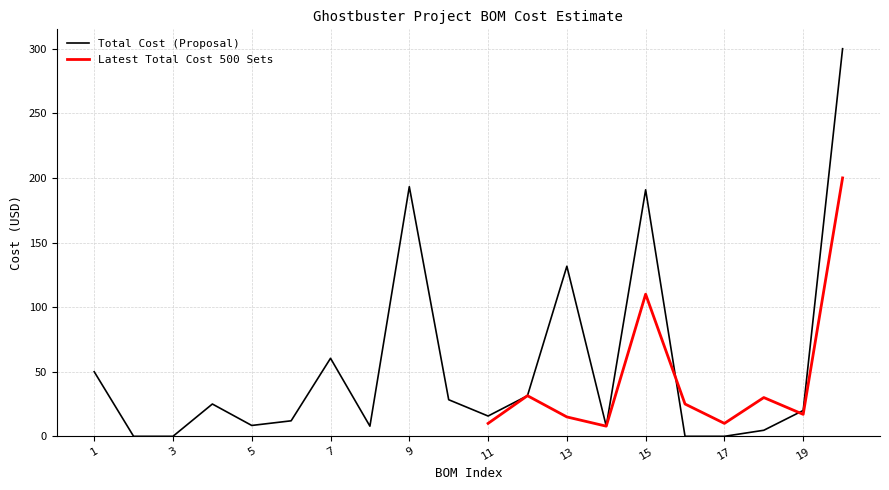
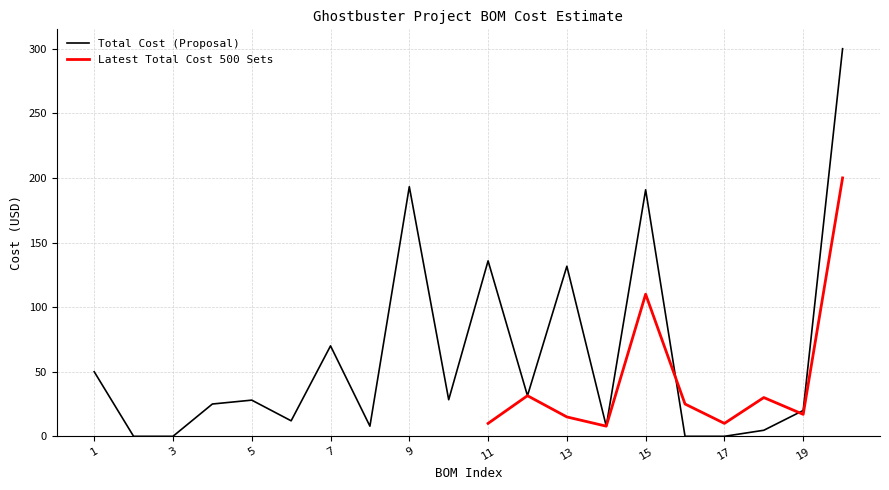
  {
    "Total Cost (Proposal)": {
      "1": 50,
      "3": 0,
-     "5": 8,
-     "7": 60,
+     "5": 28,
+     "7": 70,
      "9": 193,
-     "11": 16,
+     "11": 136,
      "13": 132,
      "15": 191,
      "17": 0,
      "19": 20
    }
  }
